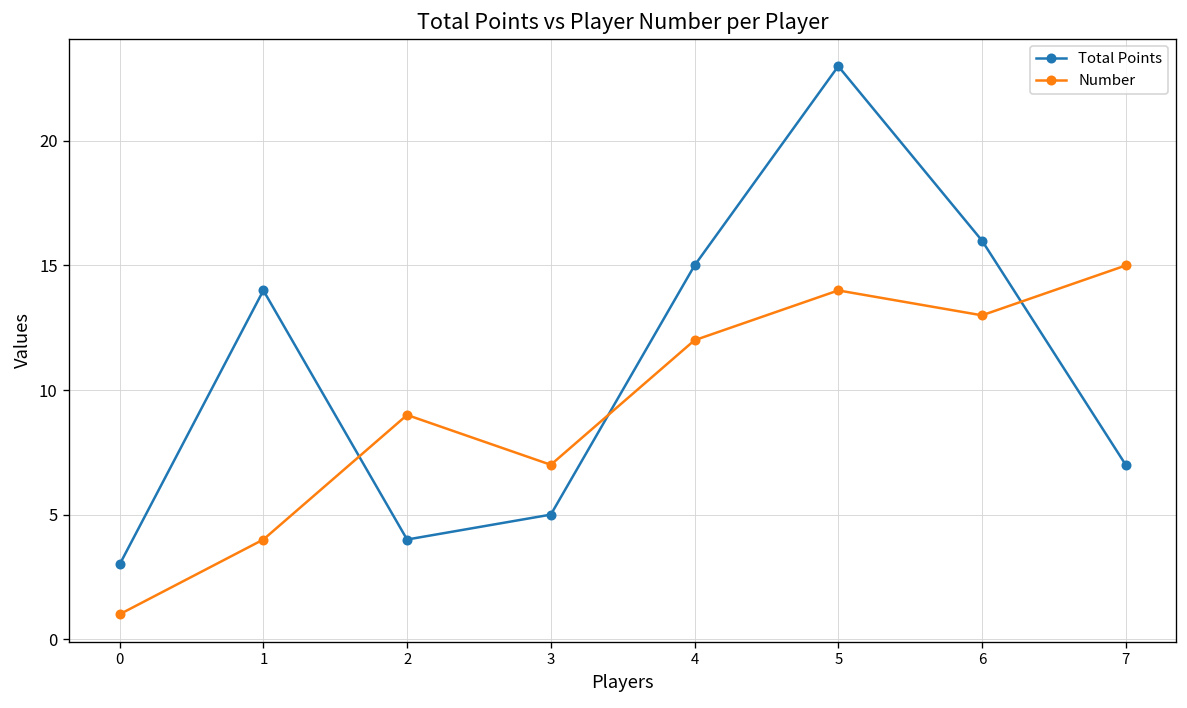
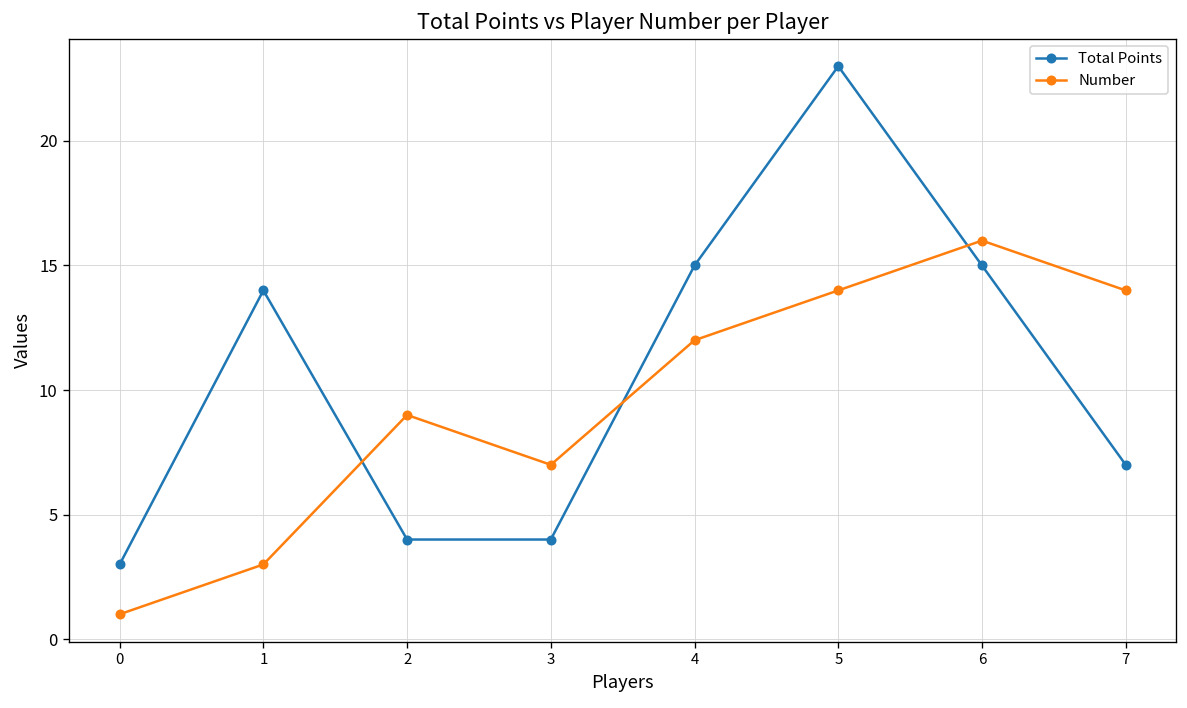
  {
    "Total Points": {
      "0": 3,
      "1": 14,
      "2": 4,
-     "3": 5,
+     "3": 4,
      "4": 15,
      "5": 23,
-     "6": 16,
+     "6": 15,
      "7": 7
    },
    "Number": {
      "0": 1,
-     "1": 4,
+     "1": 3,
      "2": 9,
      "3": 7,
      "4": 12,
      "5": 14,
-     "6": 13,
-     "7": 15
+     "6": 16,
+     "7": 14
    }
  }
